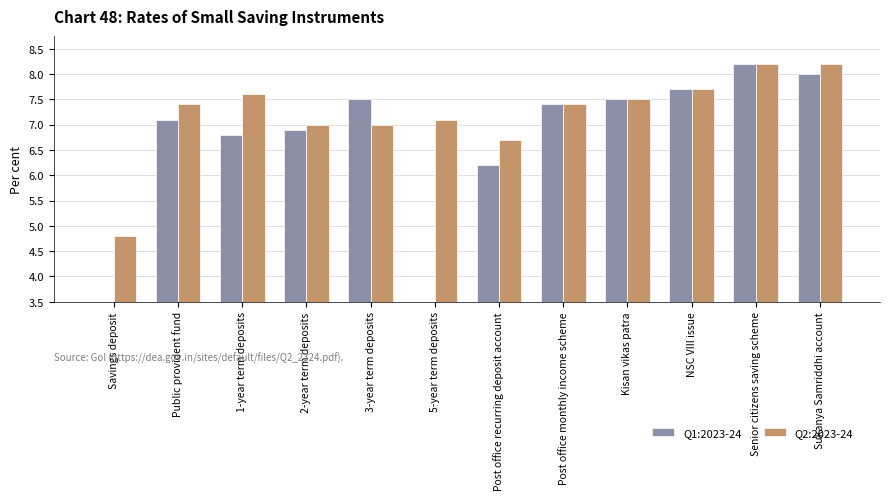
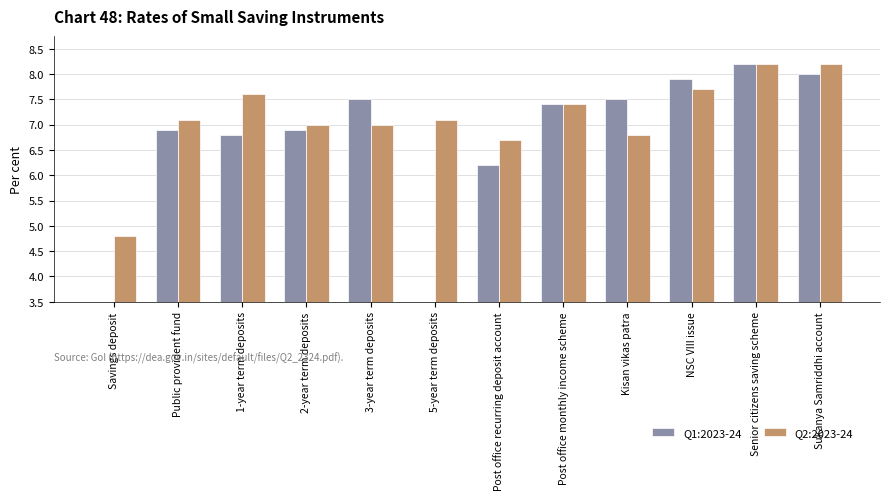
  {
    "Q1:2023-24": {
      "Savings deposit": 3.5,
-     "Public provident fund": 7.1,
+     "Public provident fund": 6.9,
      "1-year term deposits": 6.8,
      "2-year term deposits": 6.9,
      "3-year term deposits": 7.5,
      "5-year term deposits": 3.5,
      "Post office recurring deposit account": 6.2,
      "Post office monthly income scheme": 7.4,
      "Kisan vikas patra": 7.5,
-     "NSC VIII issue": 7.7,
+     "NSC VIII issue": 7.9,
      "Senior citizens saving scheme": 8.2,
      "Sukanya Samriddhi account": 8.0
    },
    "Q2:2023-24": {
      "Savings deposit": 4.8,
-     "Public provident fund": 7.4,
+     "Public provident fund": 7.1,
      "1-year term deposits": 7.6,
      "2-year term deposits": 7.0,
      "3-year term deposits": 7.0,
      "5-year term deposits": 7.1,
      "Post office recurring deposit account": 6.7,
      "Post office monthly income scheme": 7.4,
-     "Kisan vikas patra": 7.5,
+     "Kisan vikas patra": 6.8,
      "NSC VIII issue": 7.7,
      "Senior citizens saving scheme": 8.2,
      "Sukanya Samriddhi account": 8.2
    }
  }
